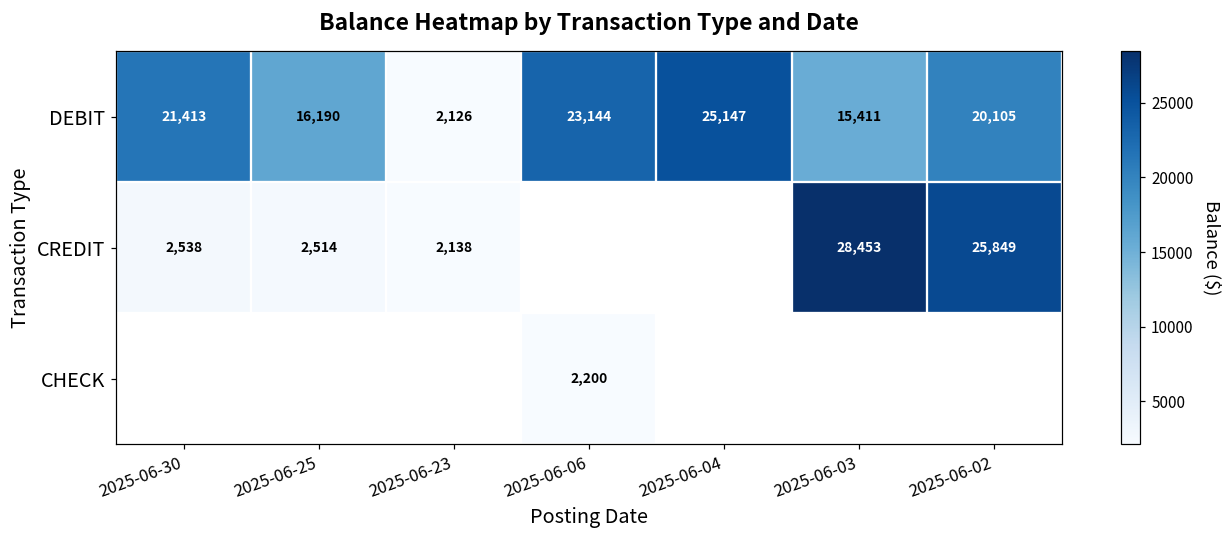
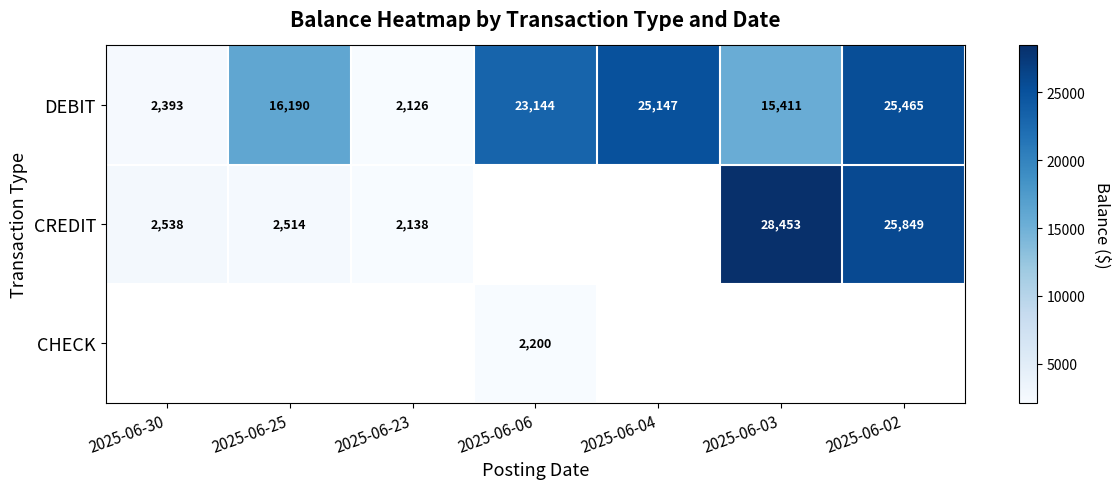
  {
    "DEBIT": {
-     "2025-06-30": "21,413",
+     "2025-06-30": "2,393",
      "2025-06-25": "16,190",
      "2025-06-23": "2,126",
      "2025-06-06": "23,144",
      "2025-06-04": "25,147",
      "2025-06-03": "15,411",
-     "2025-06-02": "20,105"
+     "2025-06-02": "25,465"
    },
    "CREDIT": {
      "2025-06-30": "2,538",
      "2025-06-25": "2,514",
      "2025-06-23": "2,138",
      "2025-06-03": "28,453",
      "2025-06-02": "25,849"
    },
    "CHECK": {
      "2025-06-06": "2,200"
    }
  }
